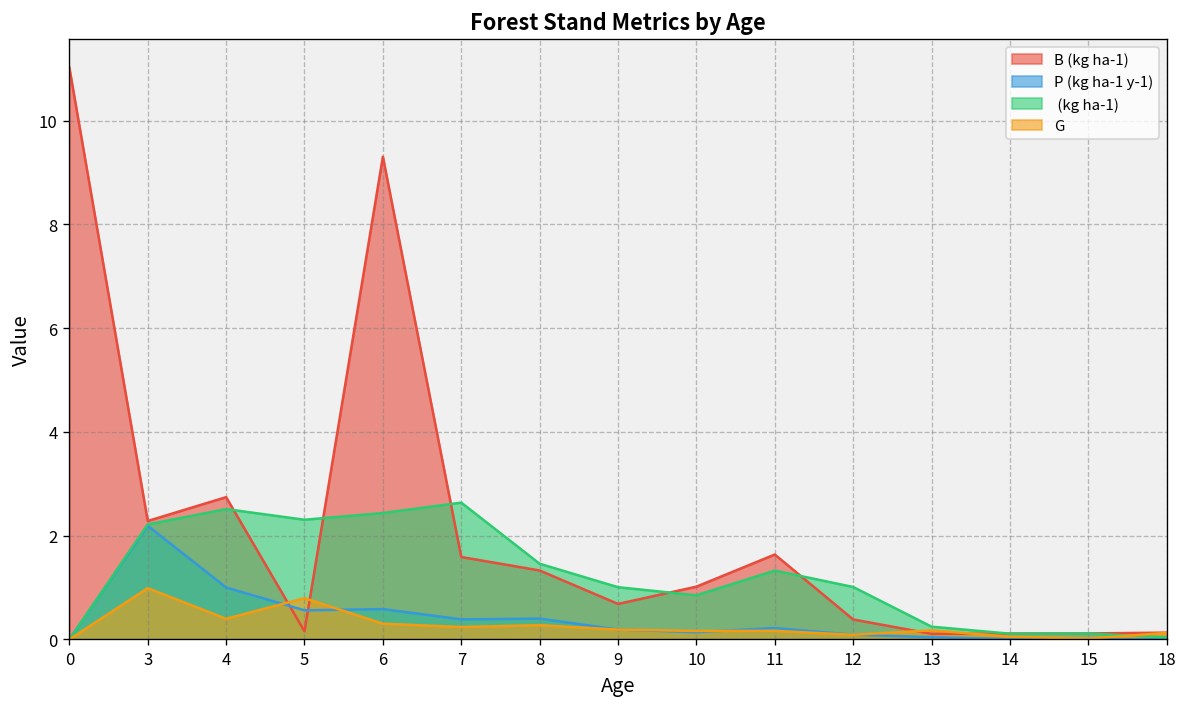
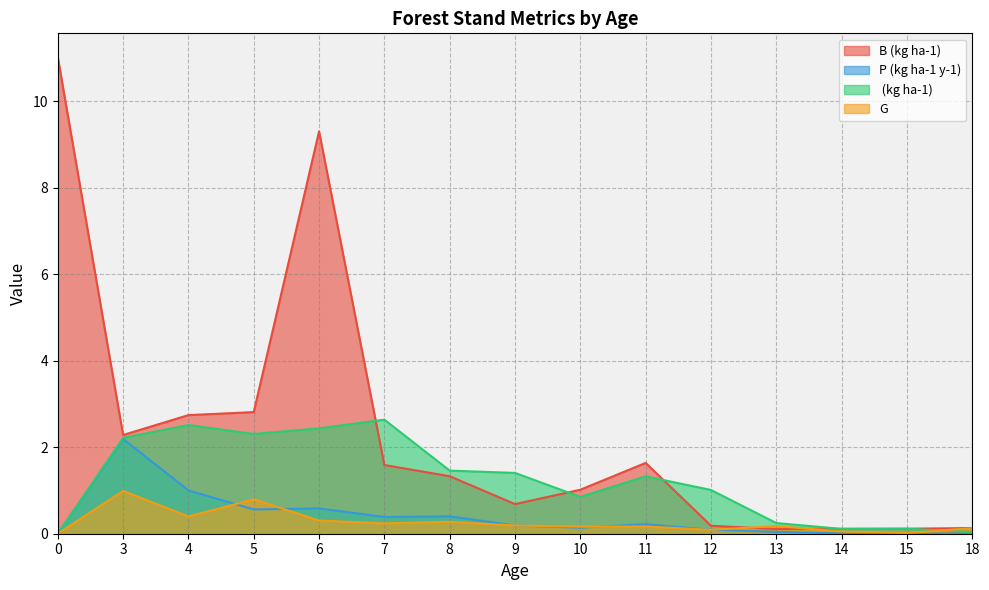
  {
    "B (kg ha-1)": {
      "0": 11.0,
      "3": 2.3,
      "4": 2.7,
-     "5": 0.2,
+     "5": 2.8,
      "6": 9.3,
      "7": 1.6,
      "8": 1.3,
      "9": 0.7,
      "10": 1.0,
      "11": 1.6,
-     "12": 0.4,
+     "12": 0.2,
      "13": 0.1
    },
    "P (kg ha-1 y-1)": {
      "4": 1.0,
      "5": 0.6,
      "6": 0.6,
      "7": 0.4,
      "8": 0.4,
      "13": 0.0
    },
    "(kg ha-1)": {
      "4": 2.5,
      "5": 2.3,
      "6": 2.4,
      "7": 2.6,
      "8": 1.5,
-     "9": 1.0,
+     "9": 1.4,
      "10": 0.9,
      "11": 1.3,
      "12": 1.0,
      "13": 0.2
    },
    "G": {
      "3": 1.0,
      "4": 0.4,
      "5": 0.8,
      "6": 0.3,
      "7": 0.2,
      "8": 0.3,
      "13": 0.2
    }
  }
